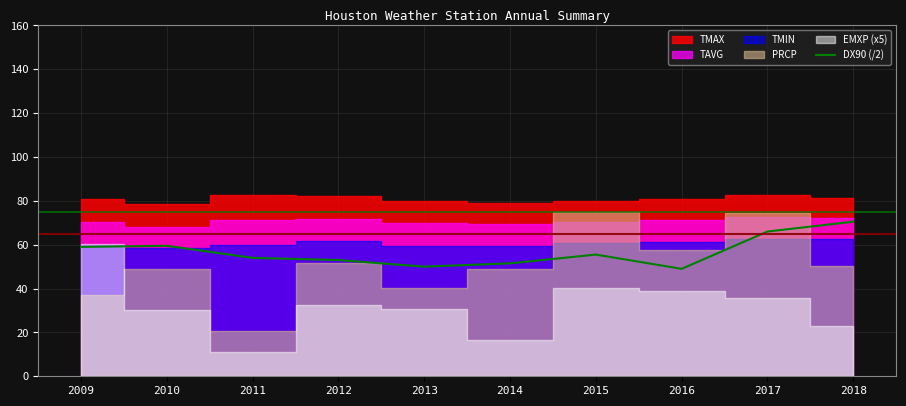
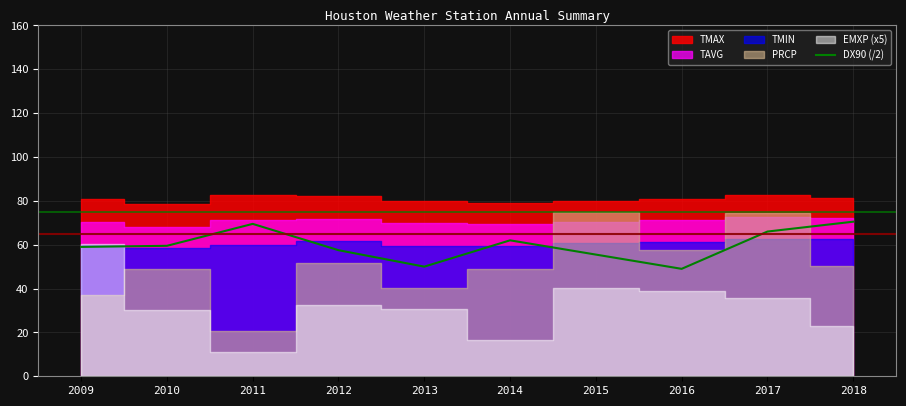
  {
    "DX90 (/2)": {
      "2010": 60,
-     "2011": 54,
-     "2012": 53,
+     "2011": 70,
+     "2012": 58,
      "2013": 50,
-     "2014": 52,
+     "2014": 62,
      "2015": 56,
      "2016": 49,
      "2017": 66,
      "2018": 71
    }
  }
